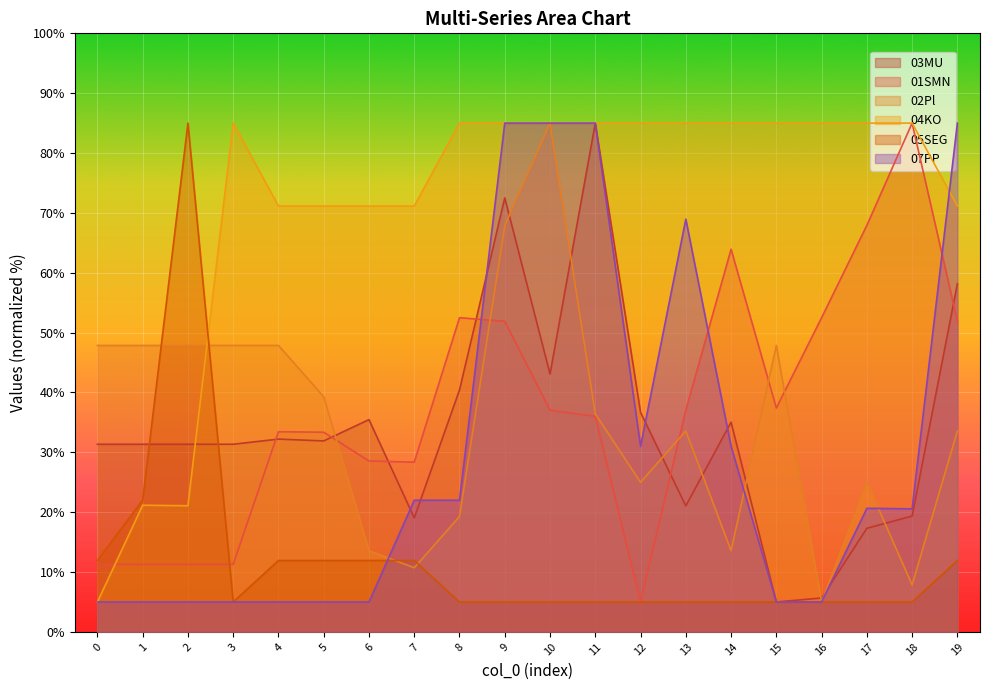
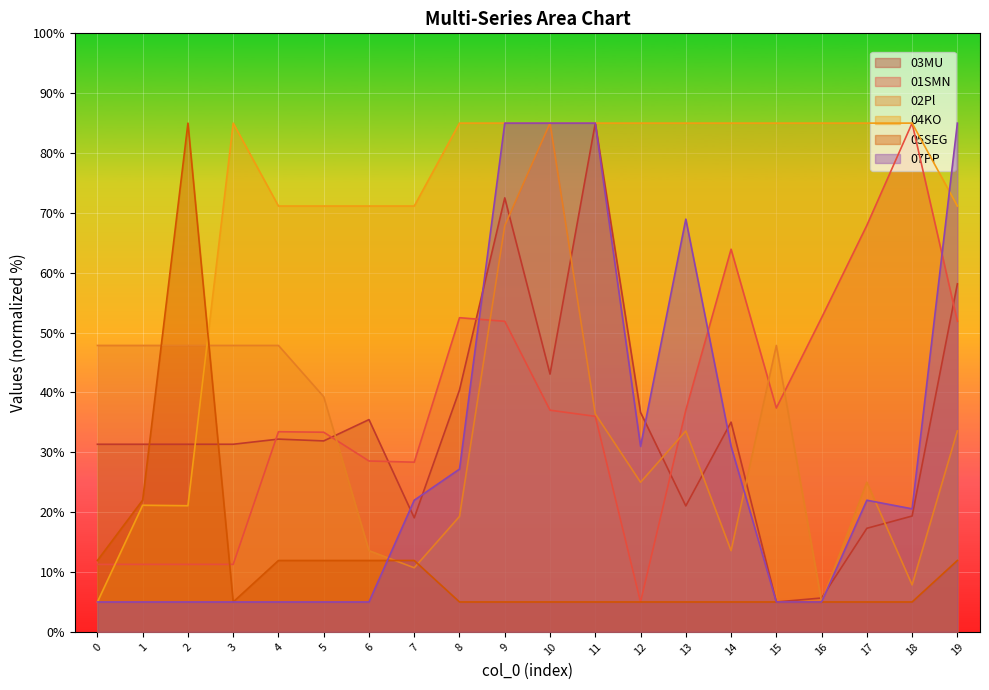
  {
    "07PP": {
      "1": "5%",
      "2": "5%",
      "4": "5%",
      "5": "5%",
      "6": "5%",
      "7": "22%",
-     "8": "22%",
+     "8": "27%",
      "12": "31%",
      "13": "69%",
      "14": "31%",
-     "17": "21%",
+     "17": "22%",
      "18": "21%",
      "19": "85%"
    }
  }
